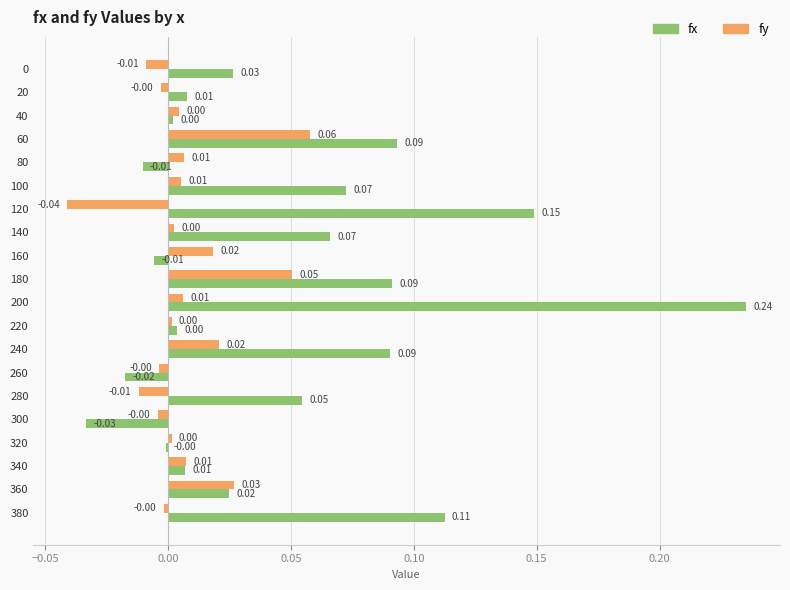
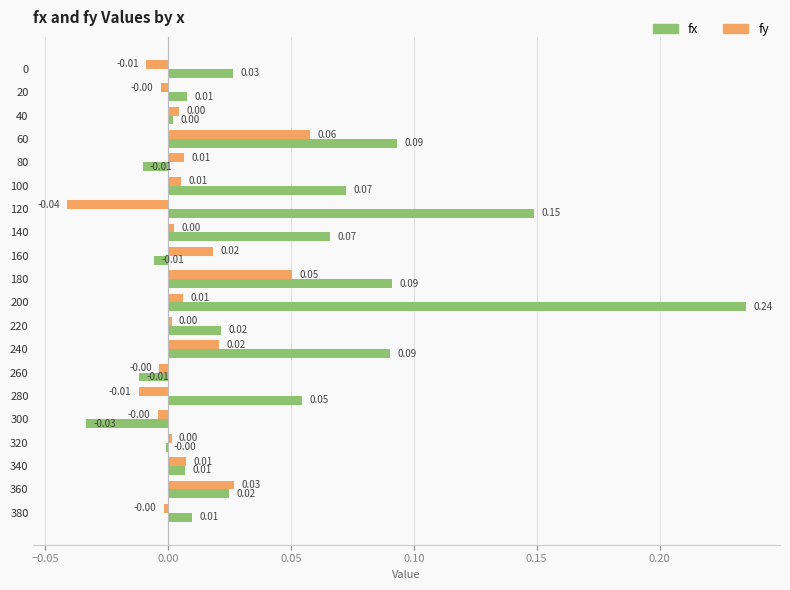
  {
    "fx": {
      "0": 0.03,
      "20": 0.01,
      "60": 0.09,
      "80": -0.01,
      "100": 0.07,
      "120": 0.15,
      "140": 0.07,
      "160": -0.01,
      "180": 0.09,
      "200": 0.24,
-     "220": 0.00,
+     "220": 0.02,
      "240": 0.09,
-     "260": -0.02,
+     "260": -0.01,
      "280": 0.05,
      "300": -0.03,
      "340": 0.01,
      "360": 0.02,
-     "380": 0.11
+     "380": 0.01
    },
    "fy": {
      "0": -0.01,
      "20": -0.00,
      "40": 0.00,
      "60": 0.06,
      "80": 0.01,
      "100": 0.01,
      "120": -0.04,
      "140": 0.00,
      "160": 0.02,
      "180": 0.05,
      "200": 0.01,
      "240": 0.02,
      "260": -0.00,
      "280": -0.01,
      "300": -0.00,
      "320": -0.00,
      "340": 0.01,
      "360": 0.03,
      "380": -0.00
    }
  }
